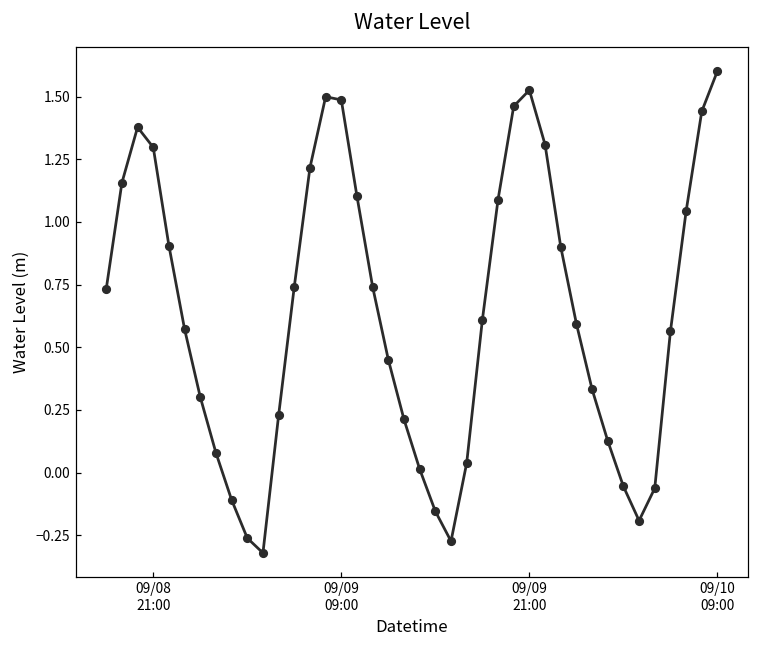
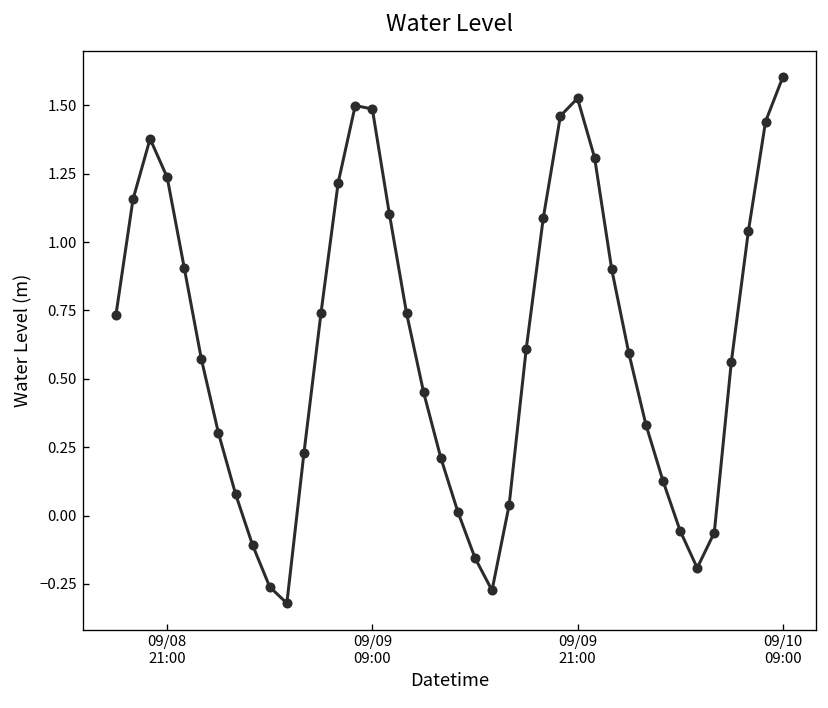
  {
-   "09/08 21:00": 1.30,
+   "09/08 21:00": 1.24,
    "09/09 09:00": 1.49,
    "09/09 21:00": 1.53,
    "09/10 09:00": 1.60
  }
